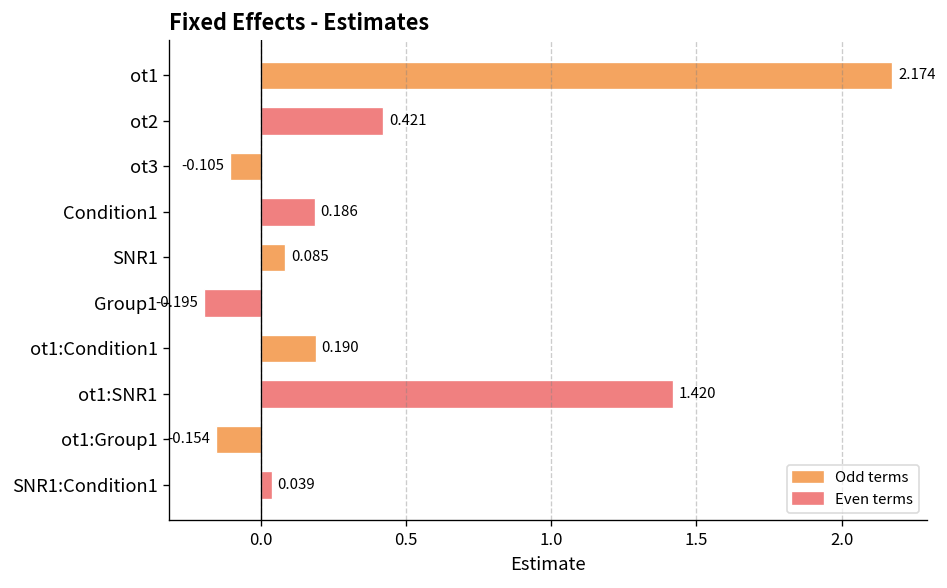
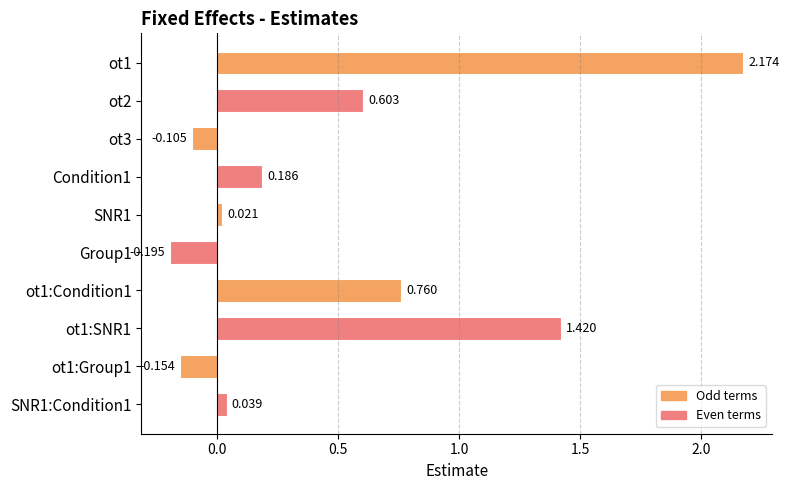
  {
    "ot1": 2.174,
-   "ot2": 0.421,
+   "ot2": 0.603,
    "ot3": -0.105,
    "Condition1": 0.186,
-   "SNR1": 0.085,
+   "SNR1": 0.021,
    "Group1": -0.195,
-   "ot1:Condition1": 0.190,
+   "ot1:Condition1": 0.760,
    "ot1:SNR1": 1.420,
    "ot1:Group1": -0.154,
    "SNR1:Condition1": 0.039
  }
